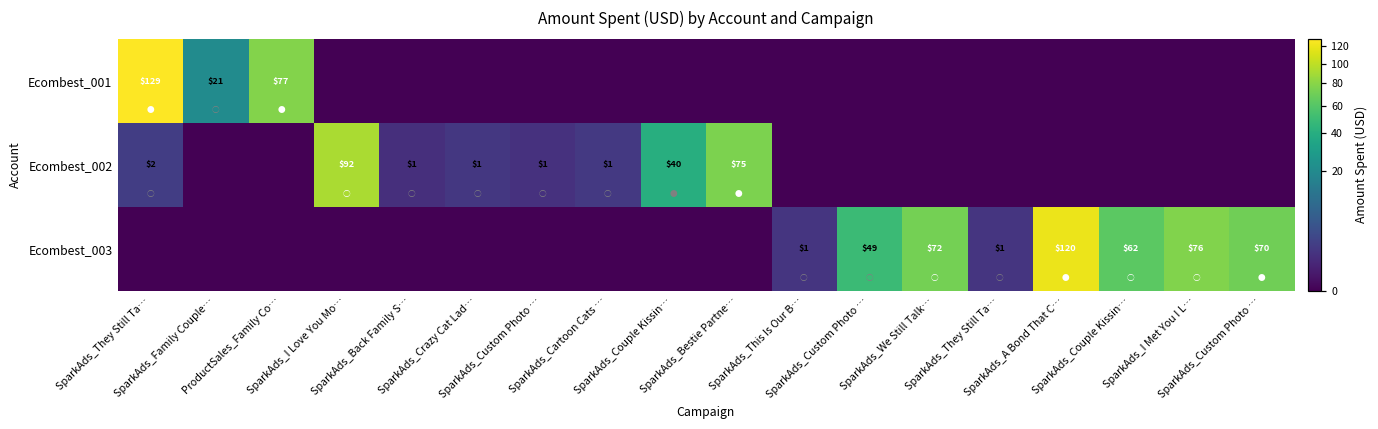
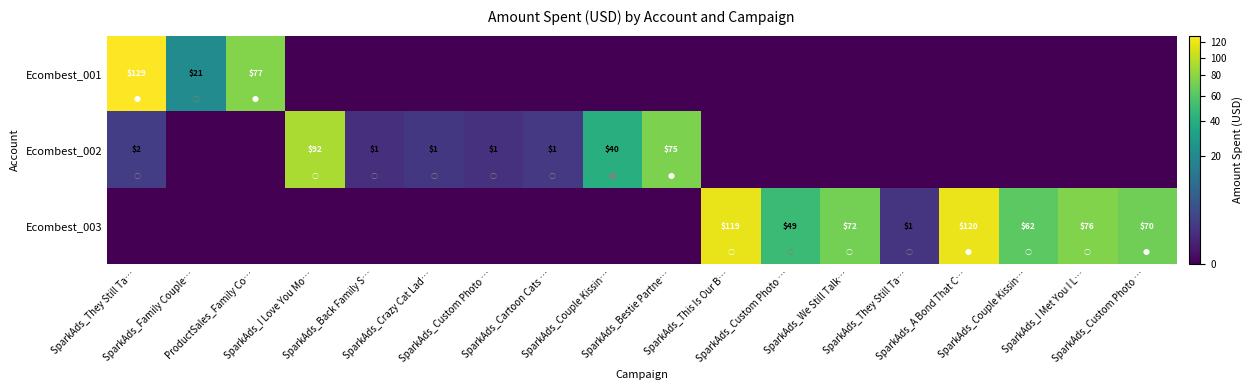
  {
    "Ecombest_003": {
-     "SparkAds_This Is Our B…": "$1"
+     "SparkAds_This Is Our B…": "$119"
    }
  }
